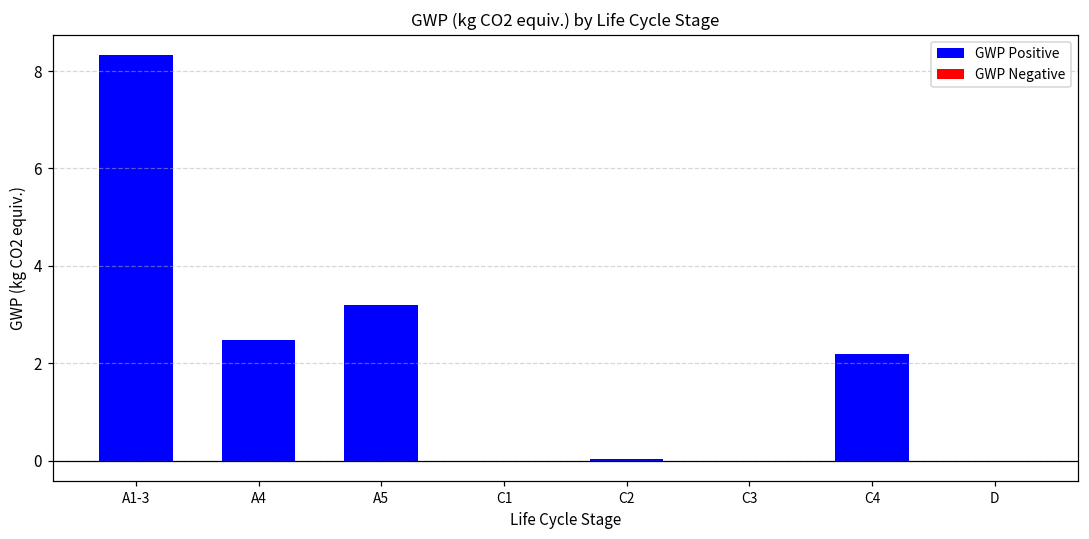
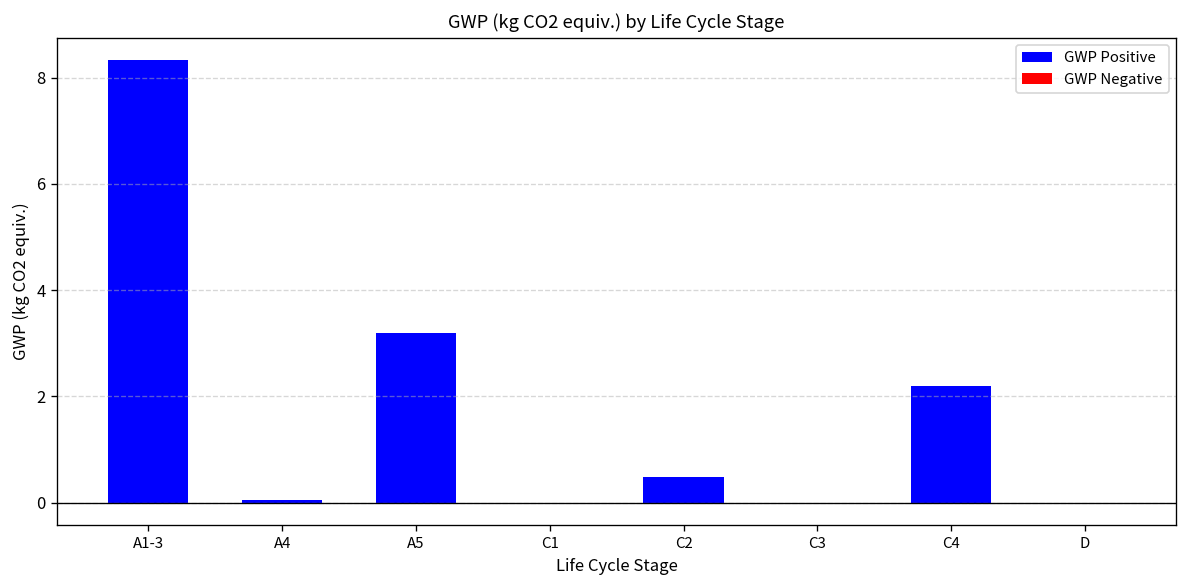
  {
    "GWP Positive": {
      "A1-3": 8.3,
-     "A4": 2.5,
+     "A4": 0.0,
      "A5": 3.2,
      "C1": 0.0,
-     "C2": 0.0,
+     "C2": 0.5,
      "C3": 0.0,
      "C4": 2.2
    }
  }
